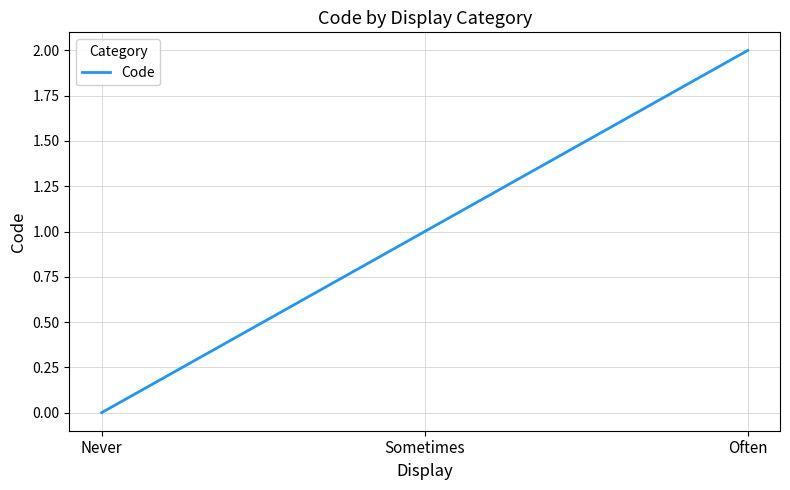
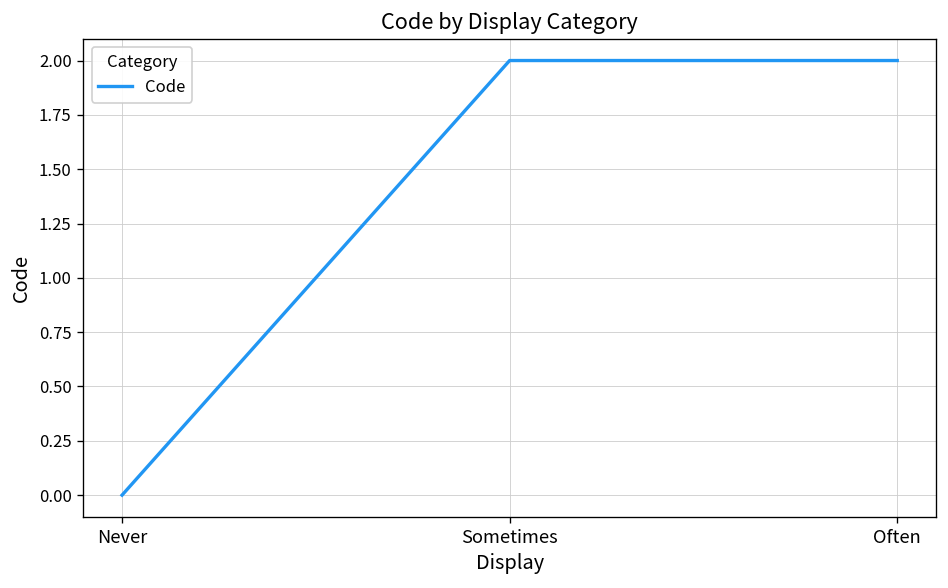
  {
    "Never": 0,
-   "Sometimes": 1,
+   "Sometimes": 2,
    "Often": 2
  }
